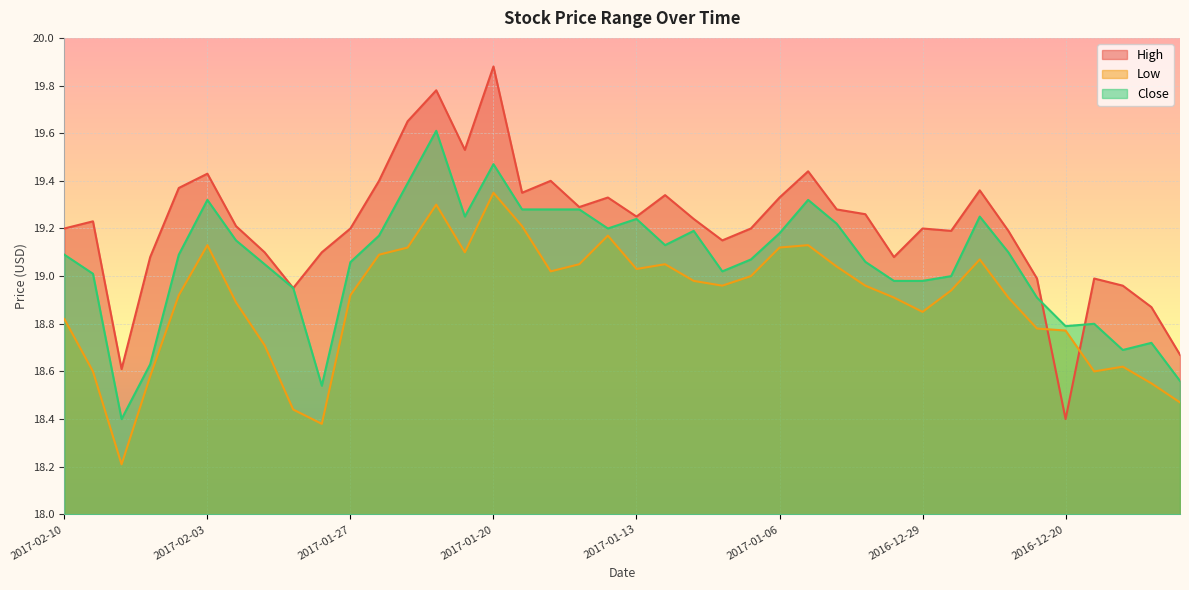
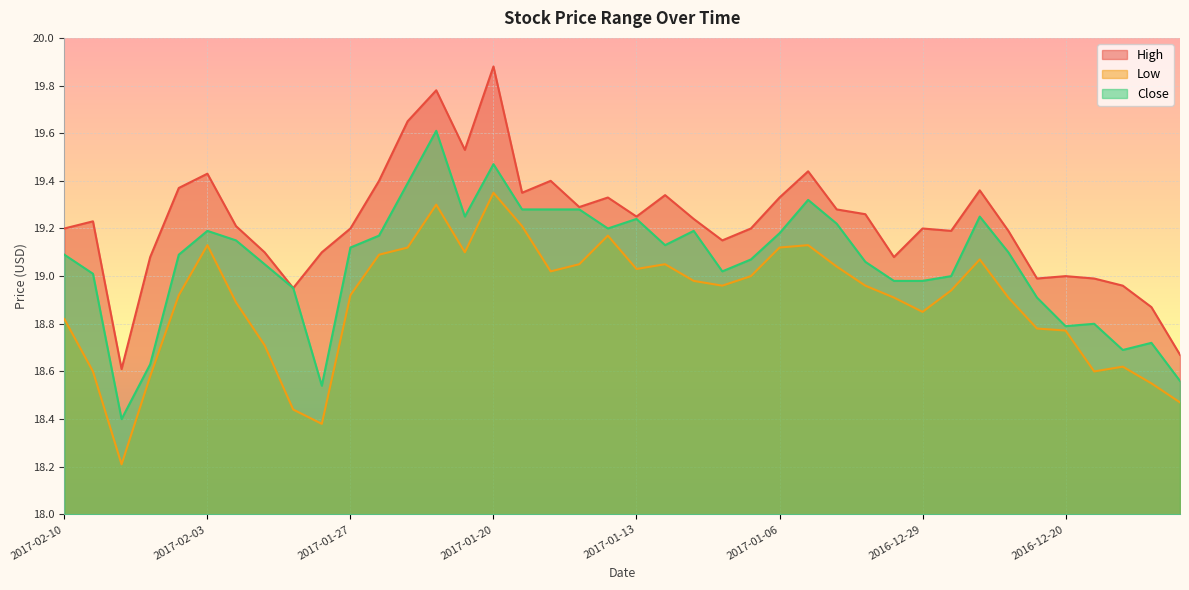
  {
    "High": {
      "2017-02-10": 19.2,
      "2017-02-03": 19.43,
      "2017-01-27": 19.2,
      "2017-01-20": 19.88,
      "2017-01-06": 19.33,
      "2016-12-29": 19.2,
-     "2016-12-20": 18.4
+     "2016-12-20": 19.0
    },
    "Low": {
      "2017-02-10": 18.82,
      "2017-02-03": 19.13,
      "2017-01-27": 18.92,
      "2017-01-20": 19.35,
      "2017-01-13": 19.03,
      "2017-01-06": 19.12,
      "2016-12-29": 18.85,
      "2016-12-20": 18.77
    },
    "Close": {
      "2017-02-10": 19.09,
-     "2017-02-03": 19.32,
-     "2017-01-27": 19.06,
+     "2017-02-03": 19.19,
+     "2017-01-27": 19.12,
      "2017-01-20": 19.47,
      "2017-01-06": 19.18,
      "2016-12-29": 18.98,
      "2016-12-20": 18.79
    }
  }
